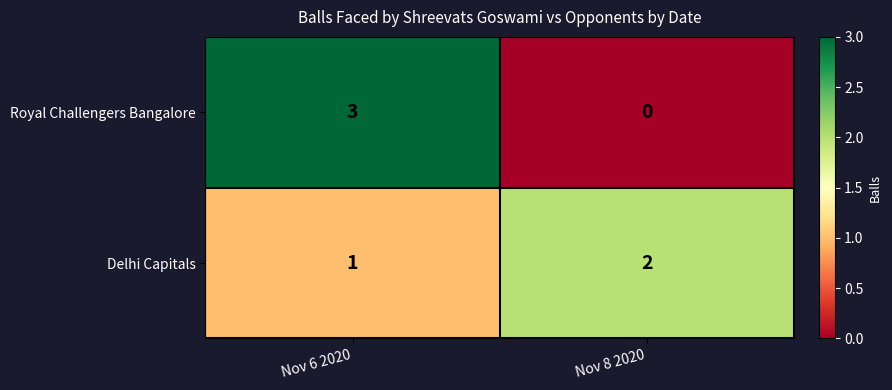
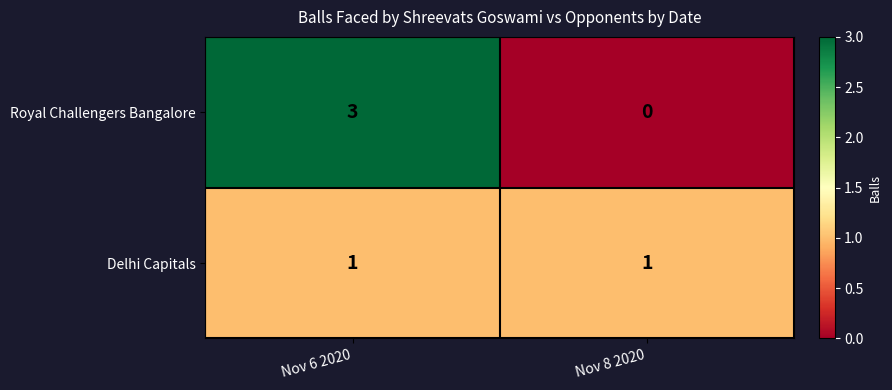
  {
    "Royal Challengers Bangalore": {
      "Nov 6 2020": 3,
      "Nov 8 2020": 0
    },
    "Delhi Capitals": {
      "Nov 6 2020": 1,
-     "Nov 8 2020": 2
+     "Nov 8 2020": 1
    }
  }
